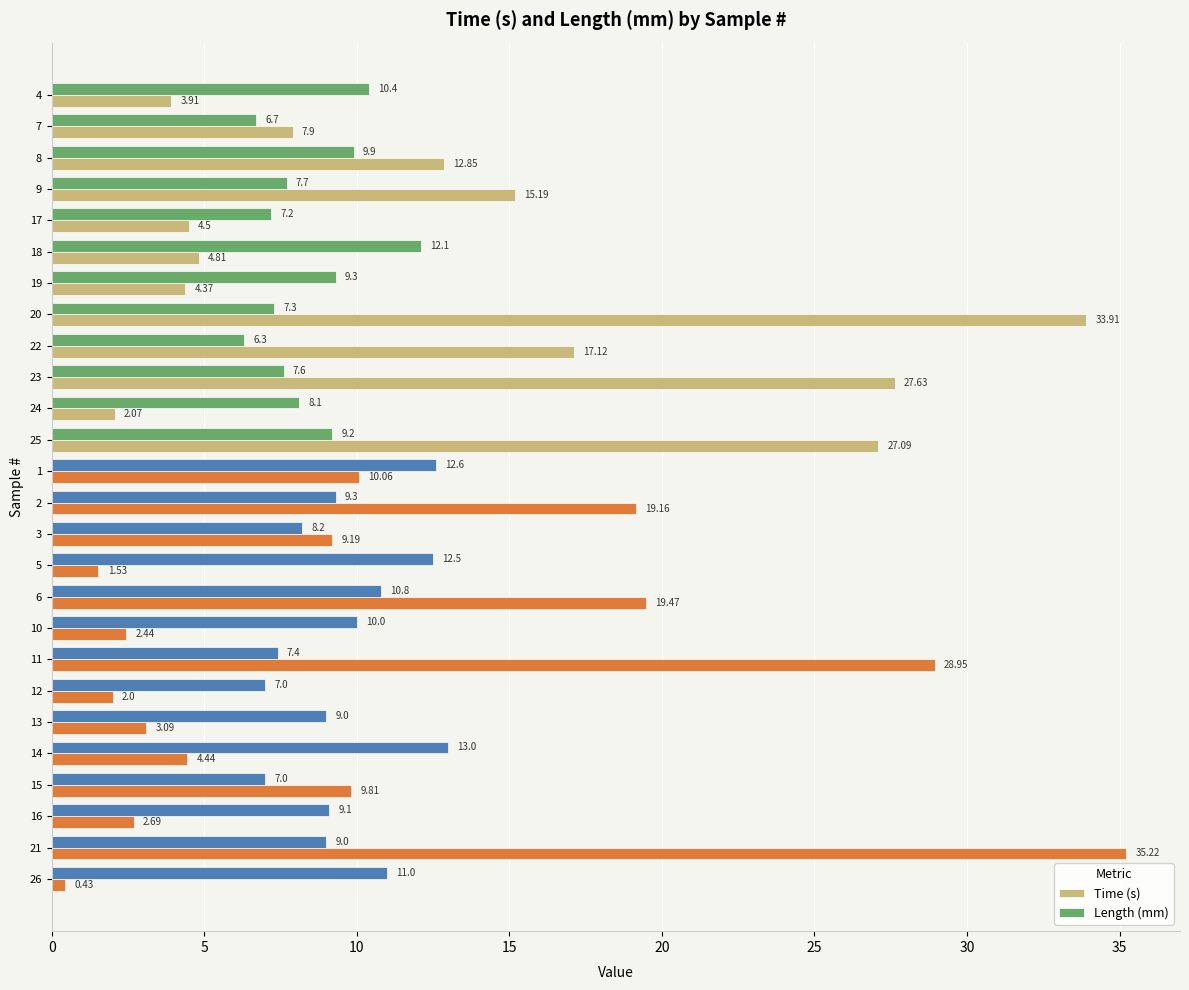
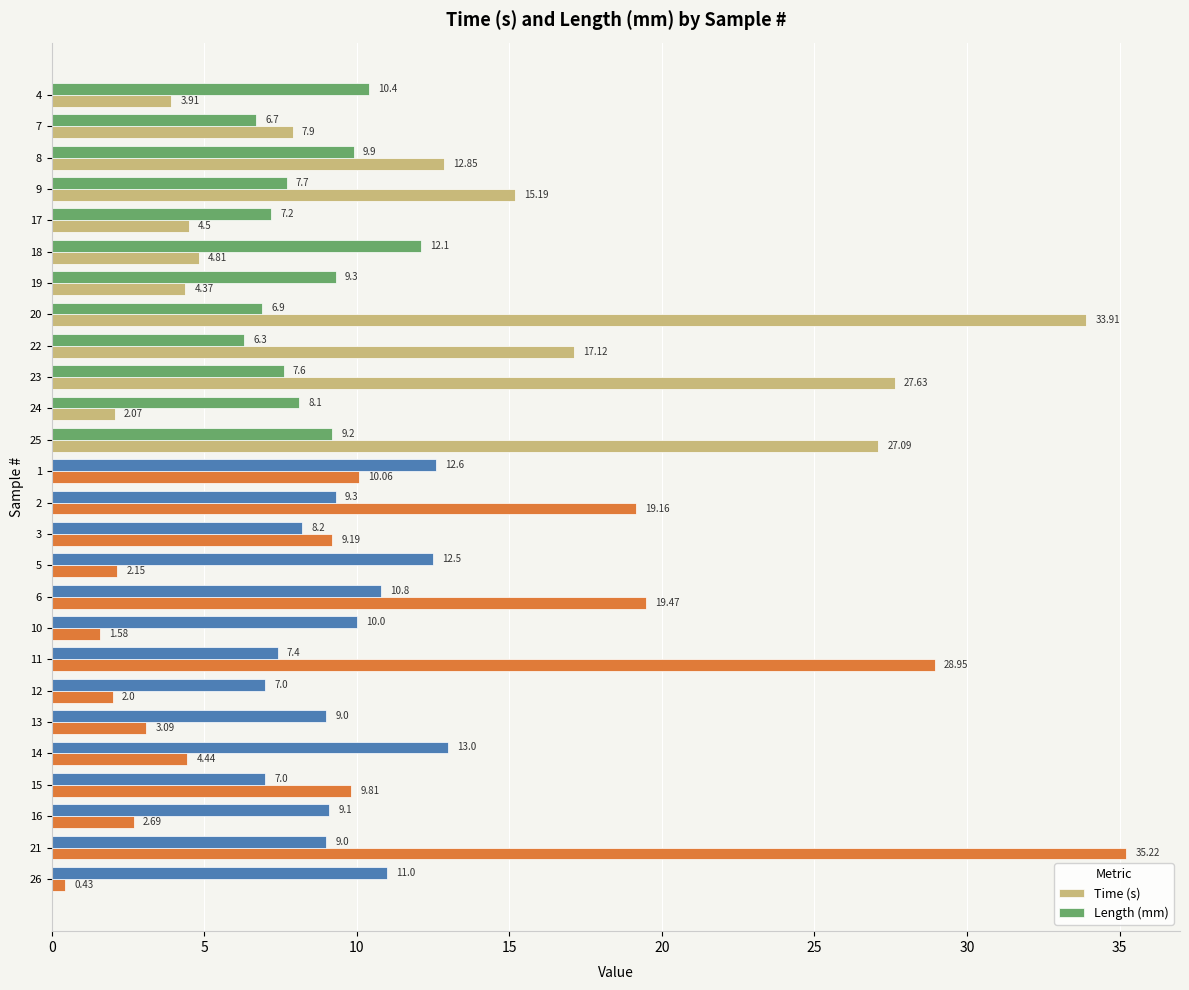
  {
    "Time (s)": {
      "4": 3.91,
      "7": 7.9,
      "8": 12.85,
      "9": 15.19,
      "17": 4.5,
      "18": 4.81,
      "19": 4.37,
      "20": 33.91,
      "22": 17.12,
      "23": 27.63,
      "24": 2.07,
      "25": 27.09,
      "1": 10.06,
      "2": 19.16,
      "3": 9.19,
-     "5": 1.53,
+     "5": 2.15,
      "6": 19.47,
-     "10": 2.44,
+     "10": 1.58,
      "11": 28.95,
      "12": 2.0,
      "13": 3.09,
      "14": 4.44,
      "15": 9.81,
      "16": 2.69,
      "21": 35.22,
      "26": 0.43
    },
    "Length (mm)": {
      "4": 10.4,
      "7": 6.7,
      "8": 9.9,
      "9": 7.7,
      "17": 7.2,
      "18": 12.1,
      "19": 9.3,
-     "20": 7.3,
+     "20": 6.9,
      "22": 6.3,
      "23": 7.6,
      "24": 8.1,
      "25": 9.2,
      "1": 12.6,
      "2": 9.3,
      "3": 8.2,
      "5": 12.5,
      "6": 10.8,
      "10": 10.0,
      "11": 7.4,
      "12": 7.0,
      "13": 9.0,
      "14": 13.0,
      "15": 7.0,
      "16": 9.1,
      "21": 9.0,
      "26": 11.0
    }
  }
